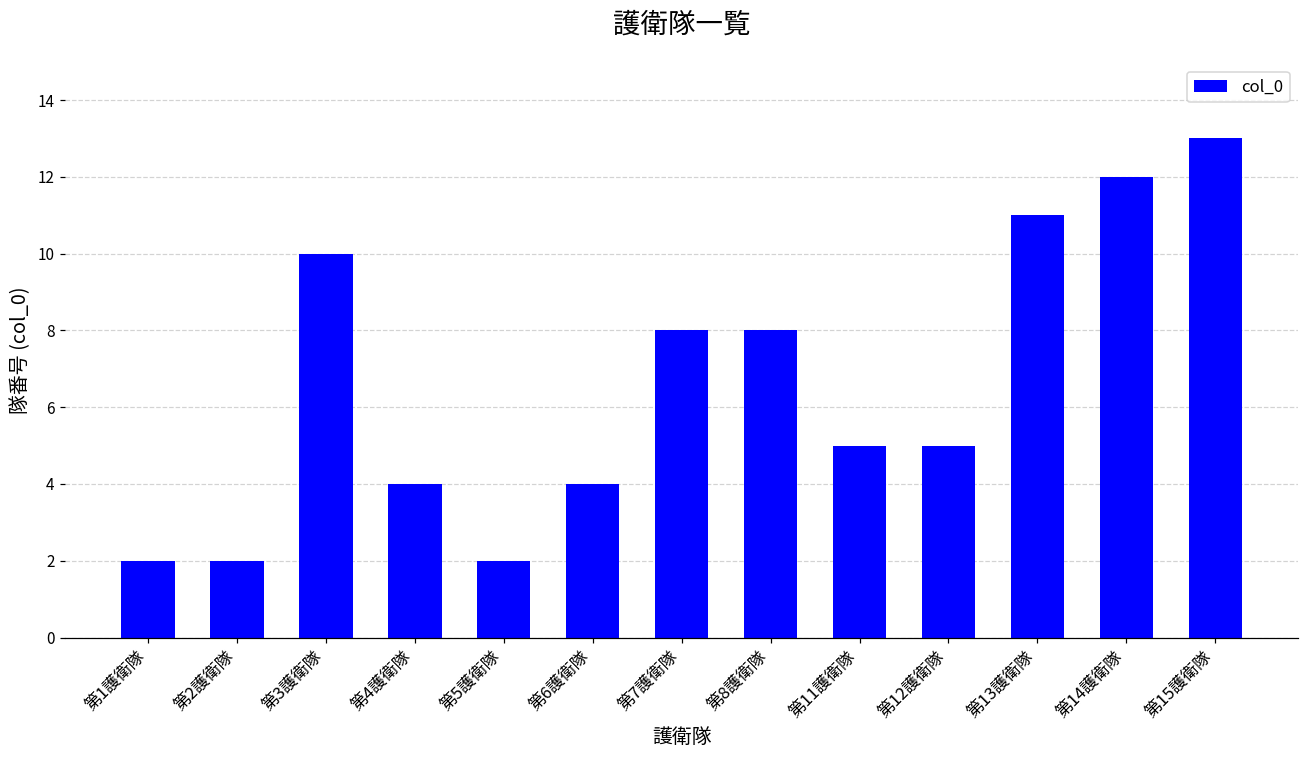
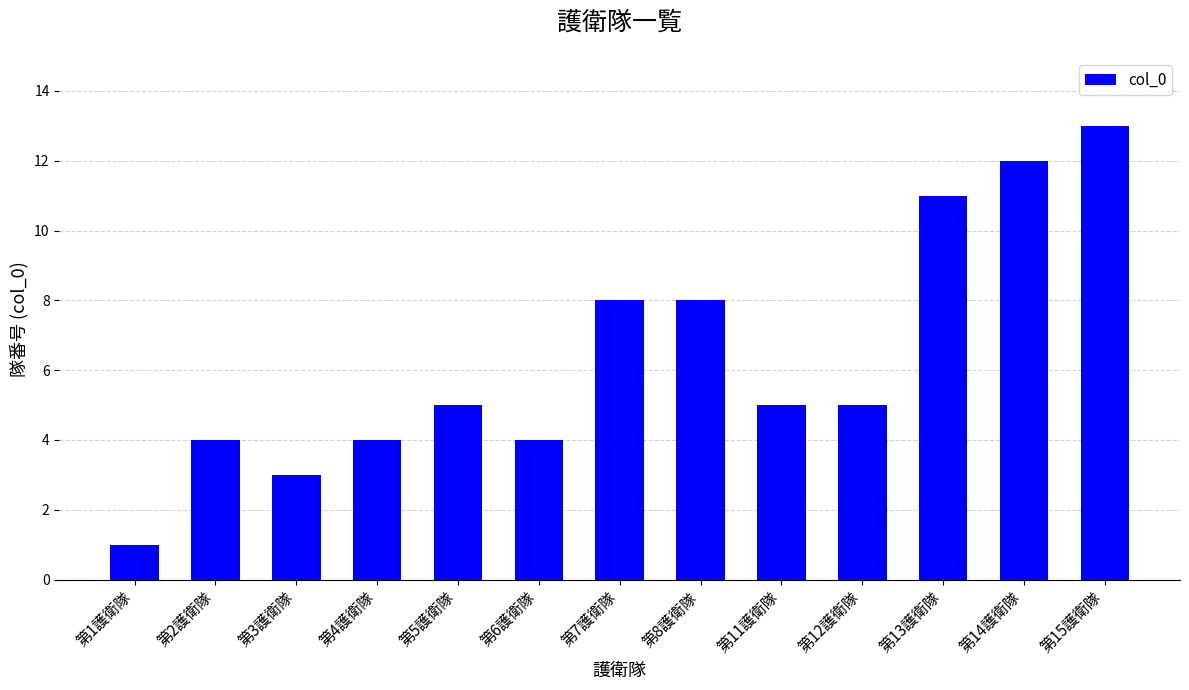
  {
-   "第1護衛隊": 2,
-   "第2護衛隊": 2,
-   "第3護衛隊": 10,
+   "第1護衛隊": 1,
+   "第2護衛隊": 4,
+   "第3護衛隊": 3,
    "第4護衛隊": 4,
-   "第5護衛隊": 2,
+   "第5護衛隊": 5,
    "第6護衛隊": 4,
    "第7護衛隊": 8,
    "第8護衛隊": 8,
    "第11護衛隊": 5,
    "第12護衛隊": 5,
    "第13護衛隊": 11,
    "第14護衛隊": 12,
    "第15護衛隊": 13
  }
